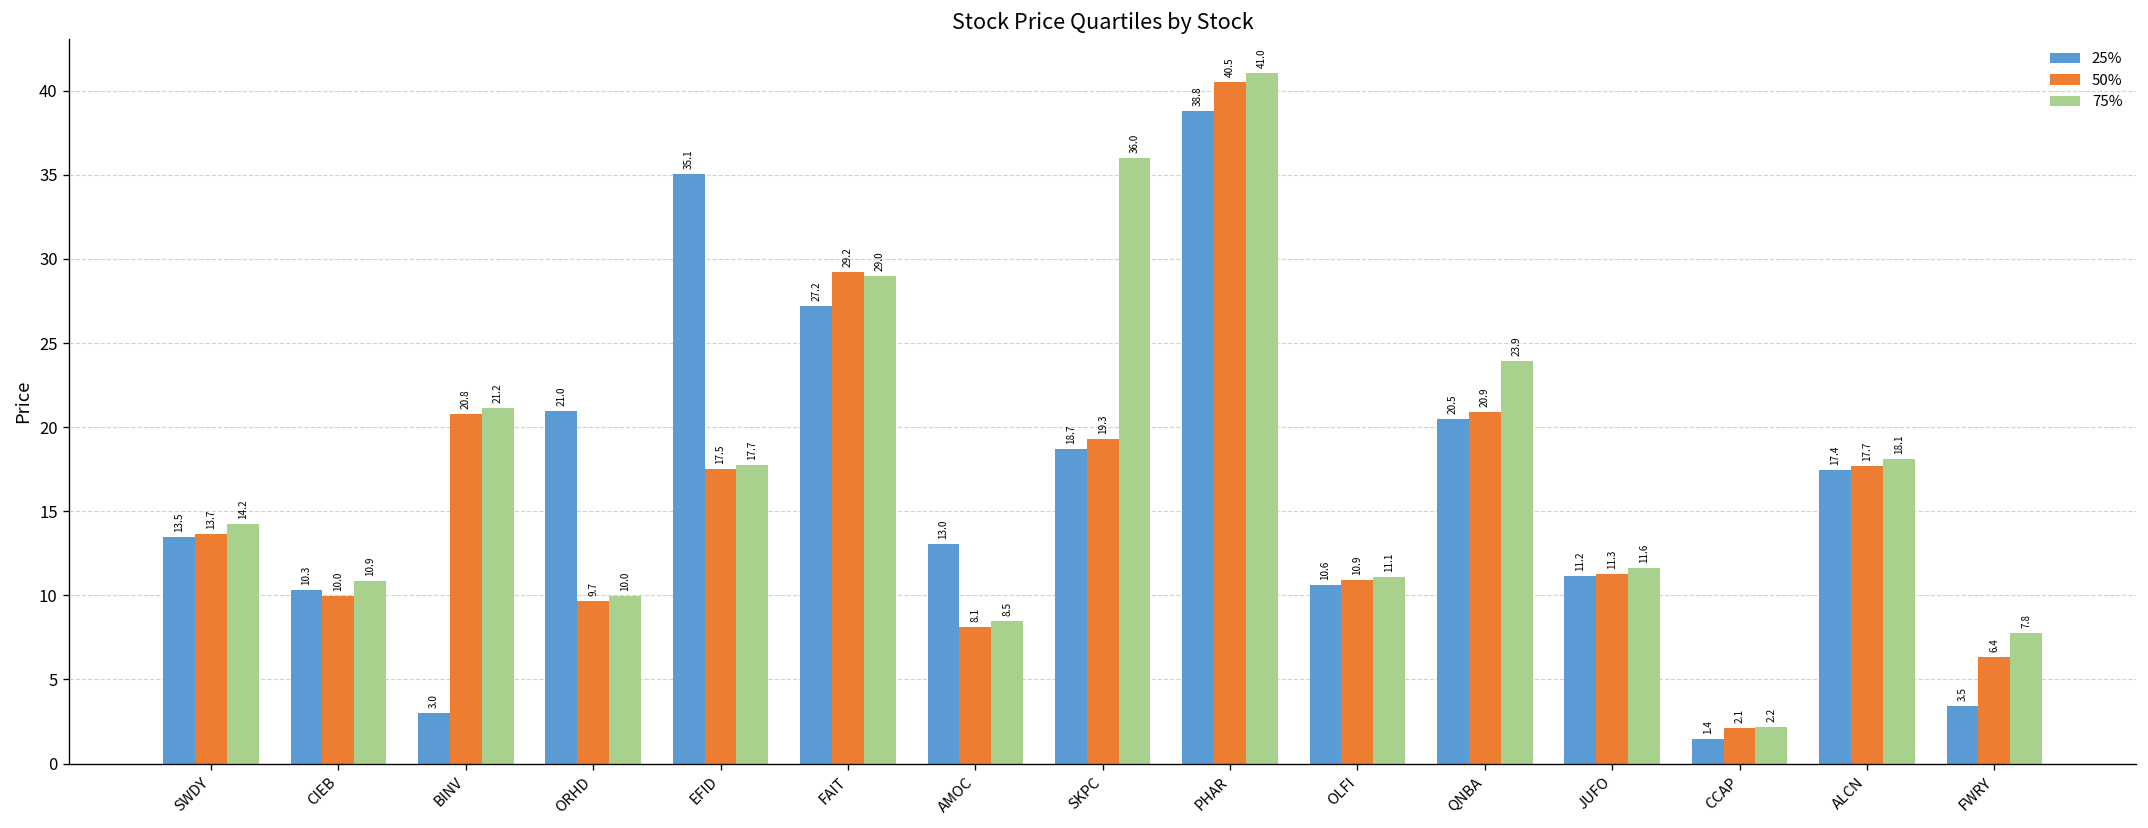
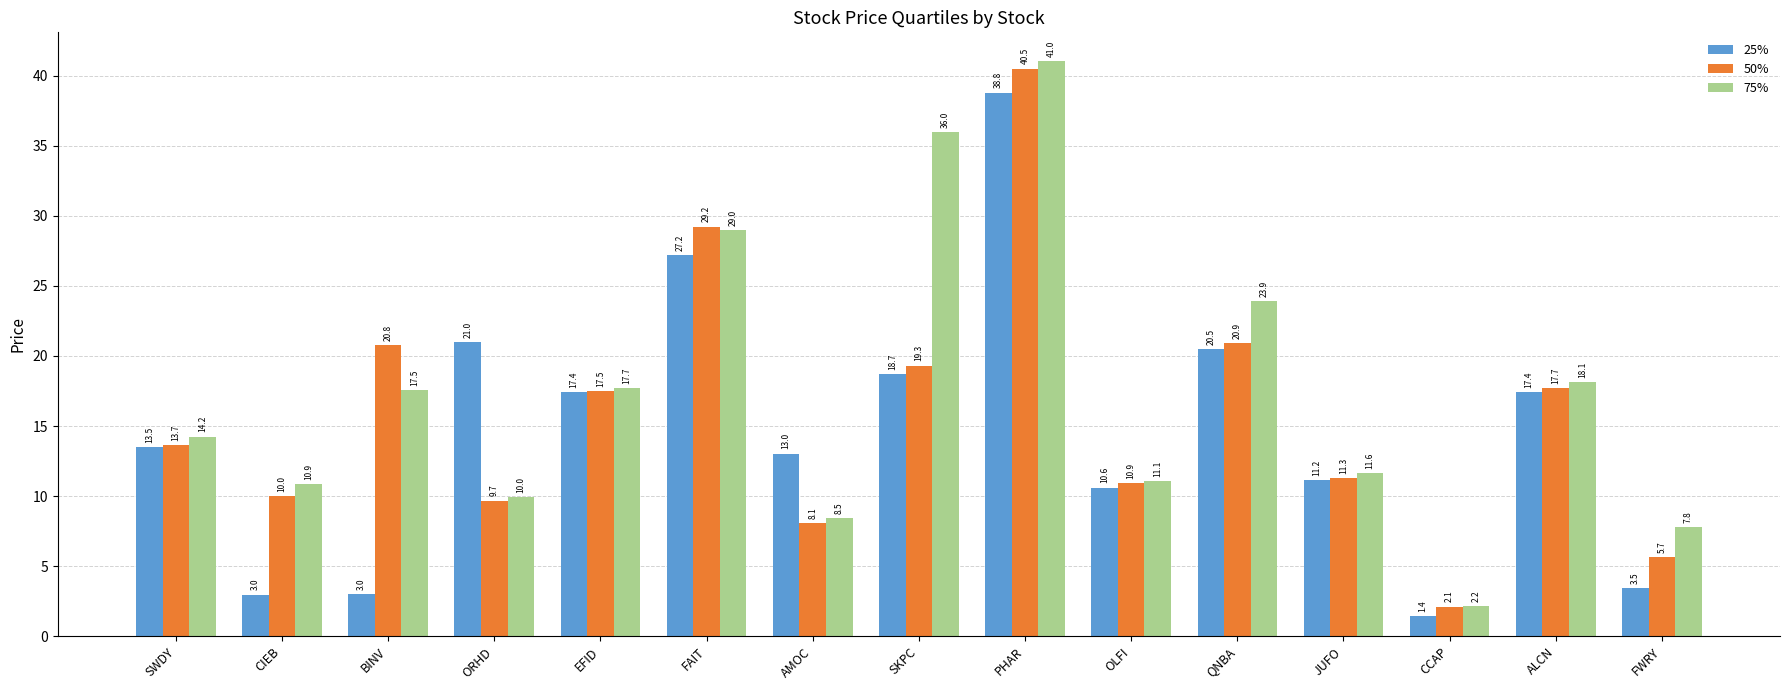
  {
    "25%": {
      "SWDY": 13.5,
-     "CIEB": 10.3,
+     "CIEB": 3.0,
      "BINV": 3.0,
      "ORHD": 21.0,
-     "EFID": 35.1,
+     "EFID": 17.4,
      "FAIT": 27.2,
      "AMOC": 13.0,
      "SKPC": 18.7,
      "PHAR": 38.8,
      "OLFI": 10.6,
      "QNBA": 20.5,
      "JUFO": 11.2,
      "CCAP": 1.4,
      "ALCN": 17.4,
      "FWRY": 3.5
    },
    "50%": {
      "SWDY": 13.7,
      "CIEB": 10.0,
      "BINV": 20.8,
      "ORHD": 9.7,
      "EFID": 17.5,
      "FAIT": 29.2,
      "AMOC": 8.1,
      "SKPC": 19.3,
      "PHAR": 40.5,
      "OLFI": 10.9,
      "QNBA": 20.9,
      "JUFO": 11.3,
      "CCAP": 2.1,
      "ALCN": 17.7,
-     "FWRY": 6.4
+     "FWRY": 5.7
    },
    "75%": {
      "SWDY": 14.2,
      "CIEB": 10.9,
-     "BINV": 21.2,
+     "BINV": 17.5,
      "ORHD": 10.0,
      "EFID": 17.7,
      "FAIT": 29.0,
      "AMOC": 8.5,
      "SKPC": 36.0,
      "PHAR": 41.0,
      "OLFI": 11.1,
      "QNBA": 23.9,
      "JUFO": 11.6,
      "CCAP": 2.2,
      "ALCN": 18.1,
      "FWRY": 7.8
    }
  }
